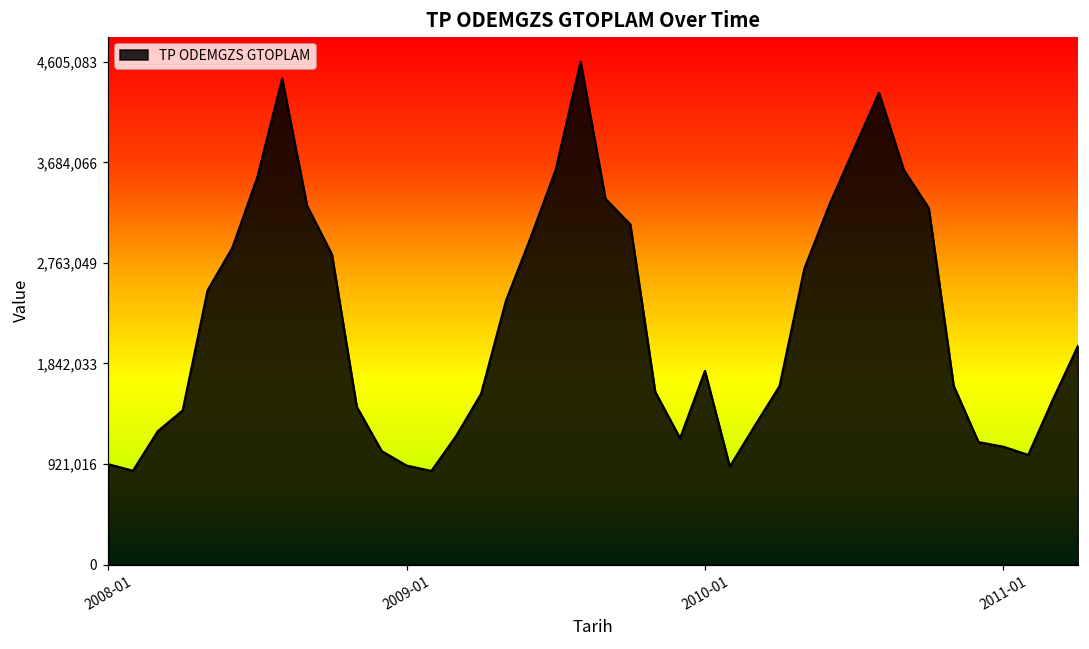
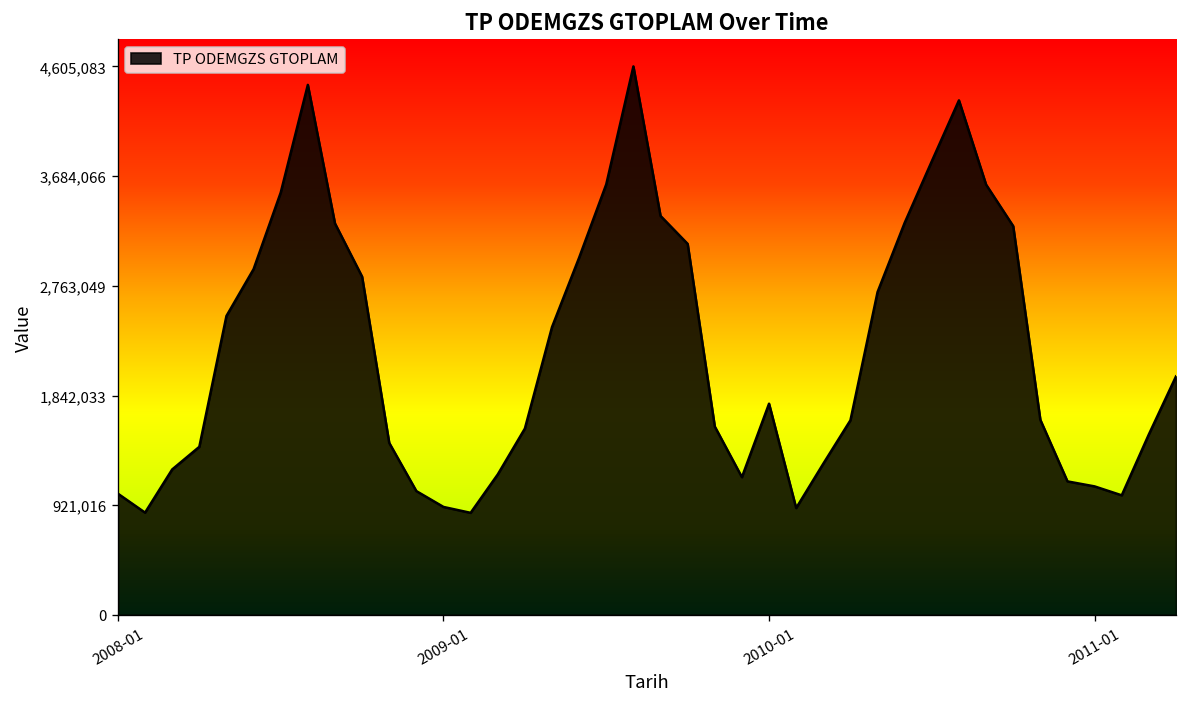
  {
-   "2008-01": "900,000",
+   "2008-01": "1,000,000",
    "2009-01": "900,000",
    "2010-01": "1,800,000",
    "2011-01": "1,100,000"
  }
